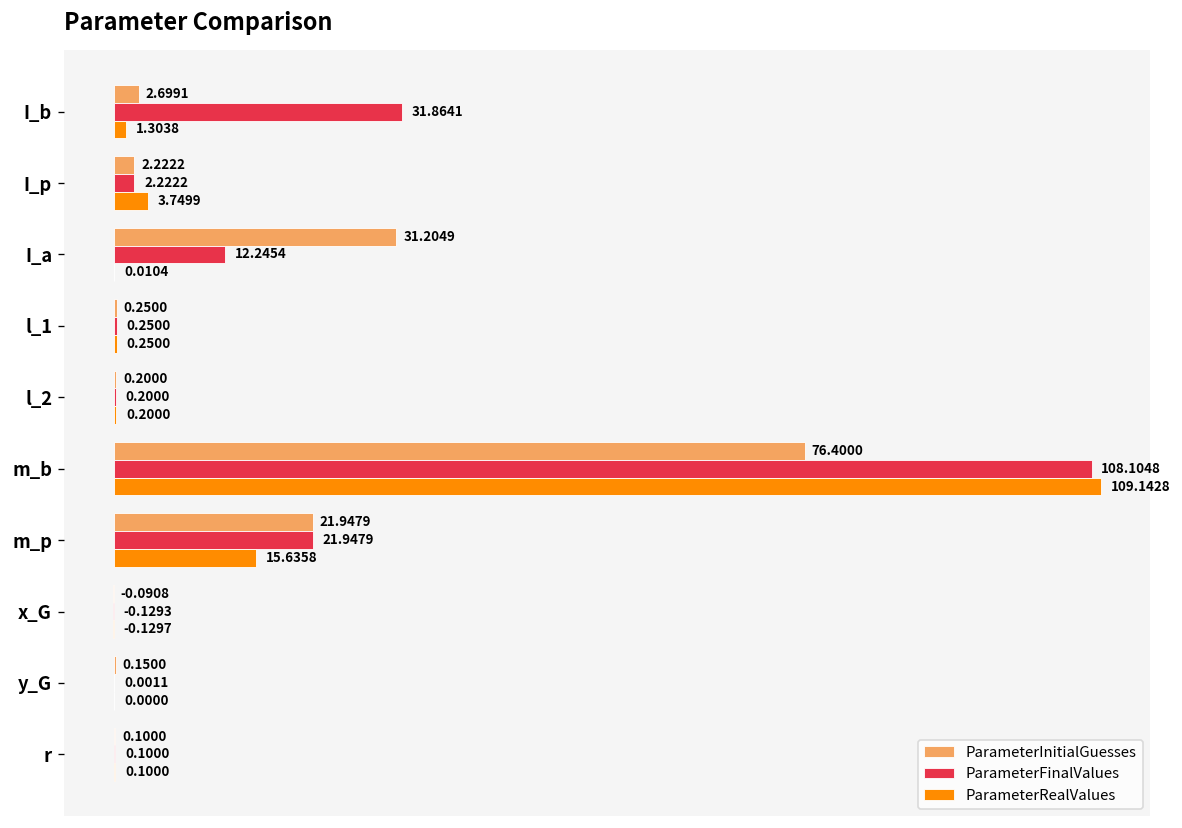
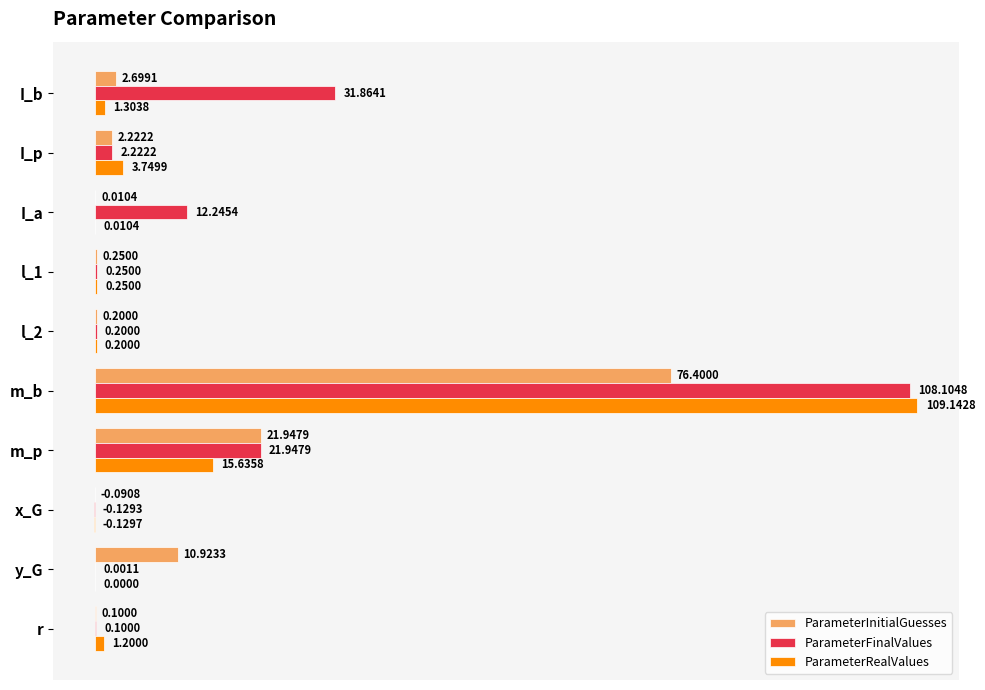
  {
    "ParameterInitialGuesses": {
      "I_b": 2.6991,
      "I_p": 2.2222,
-     "I_a": 31.2049,
+     "I_a": 0.0104,
      "l_1": 0.2500,
      "l_2": 0.2000,
      "m_b": 76.4000,
      "m_p": 21.9479,
      "x_G": -0.0908,
-     "y_G": 0.1500,
+     "y_G": 10.9233,
      "r": 0.1000
    },
    "ParameterFinalValues": {
      "I_b": 31.8641,
      "I_p": 2.2222,
      "I_a": 12.2454,
      "l_1": 0.2500,
      "l_2": 0.2000,
      "m_b": 108.1048,
      "m_p": 21.9479,
      "x_G": -0.1293,
      "y_G": 0.0011,
      "r": 0.1000
    },
    "ParameterRealValues": {
      "I_b": 1.3038,
      "I_p": 3.7499,
      "I_a": 0.0104,
      "l_1": 0.2500,
      "l_2": 0.2000,
      "m_b": 109.1428,
      "m_p": 15.6358,
      "x_G": -0.1297,
      "y_G": 0.0000,
-     "r": 0.1000
+     "r": 1.2000
    }
  }
